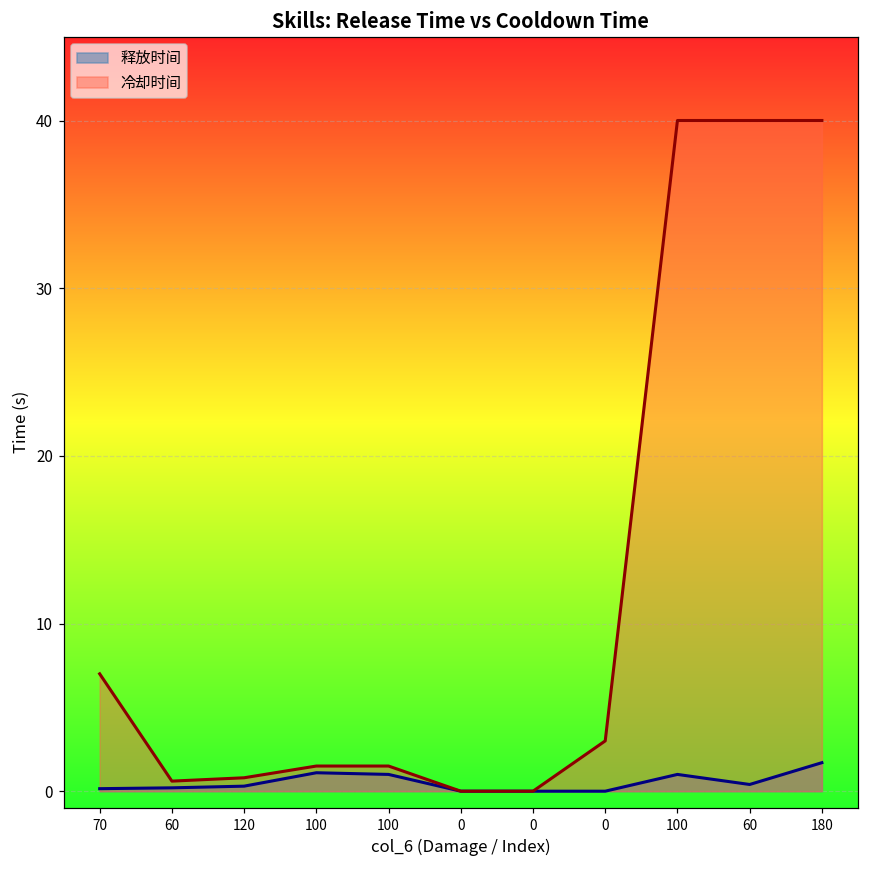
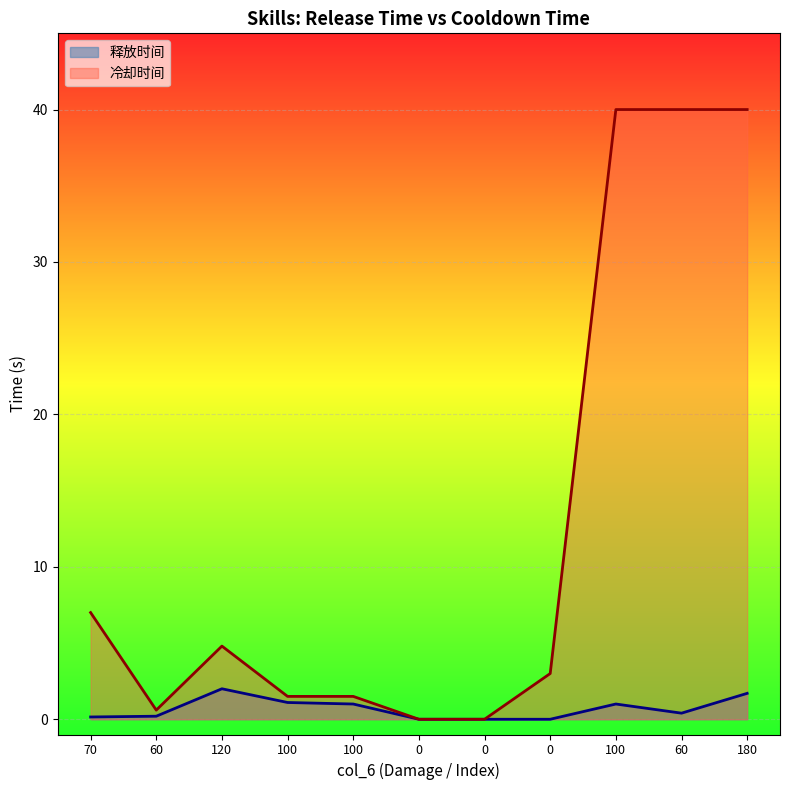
  {
    "释放时间": {
      "70": 0.2,
-     "120": 0.3,
+     "120": 2.0,
      "180": 1.7
    },
    "冷却时间": {
      "70": 7.0,
-     "120": 0.8,
+     "120": 4.8,
      "180": 40.0
    }
  }
